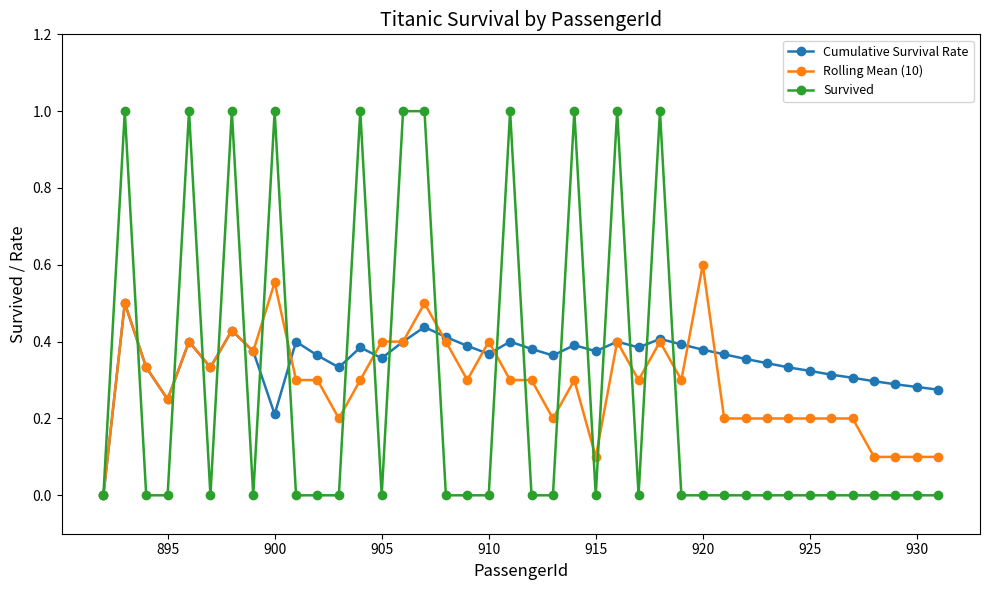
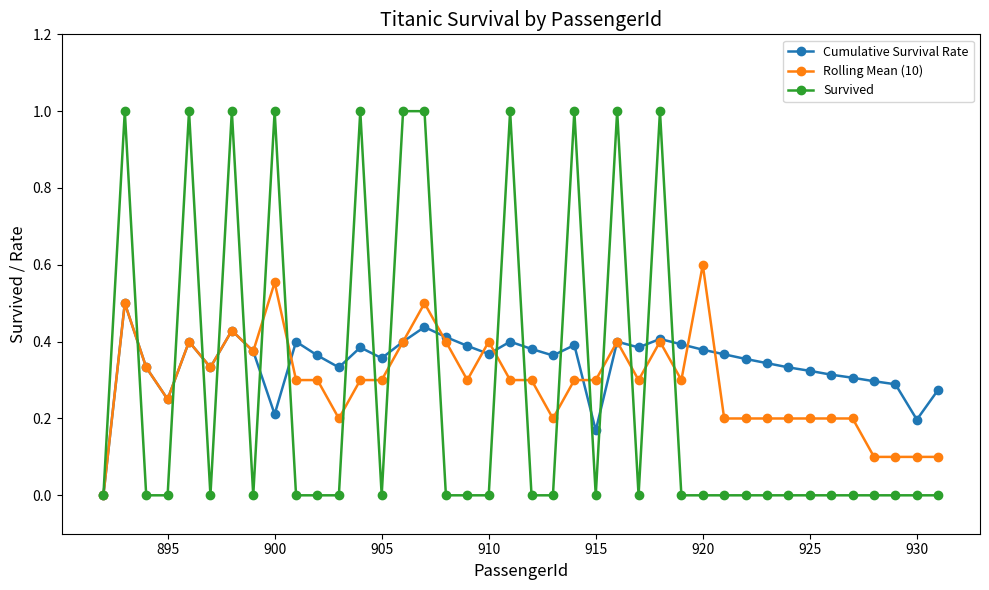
  {
    "Cumulative Survival Rate": {
      "900": 0.21,
      "905": 0.36,
      "910": 0.37,
-     "915": 0.38,
+     "915": 0.17,
      "920": 0.38,
      "925": 0.32,
-     "930": 0.28
+     "930": 0.20
    },
    "Rolling Mean (10)": {
      "900": 0.55,
-     "905": 0.4,
+     "905": 0.3,
      "910": 0.4,
-     "915": 0.1,
+     "915": 0.3,
      "920": 0.6,
      "925": 0.2,
      "930": 0.1
    },
    "Survived": {
      "895": 0.00,
      "900": 1.00,
      "905": 0.00,
      "910": 0.00,
      "915": 0.00,
      "920": 0.00,
      "925": 0.00,
      "930": 0.00
    }
  }
